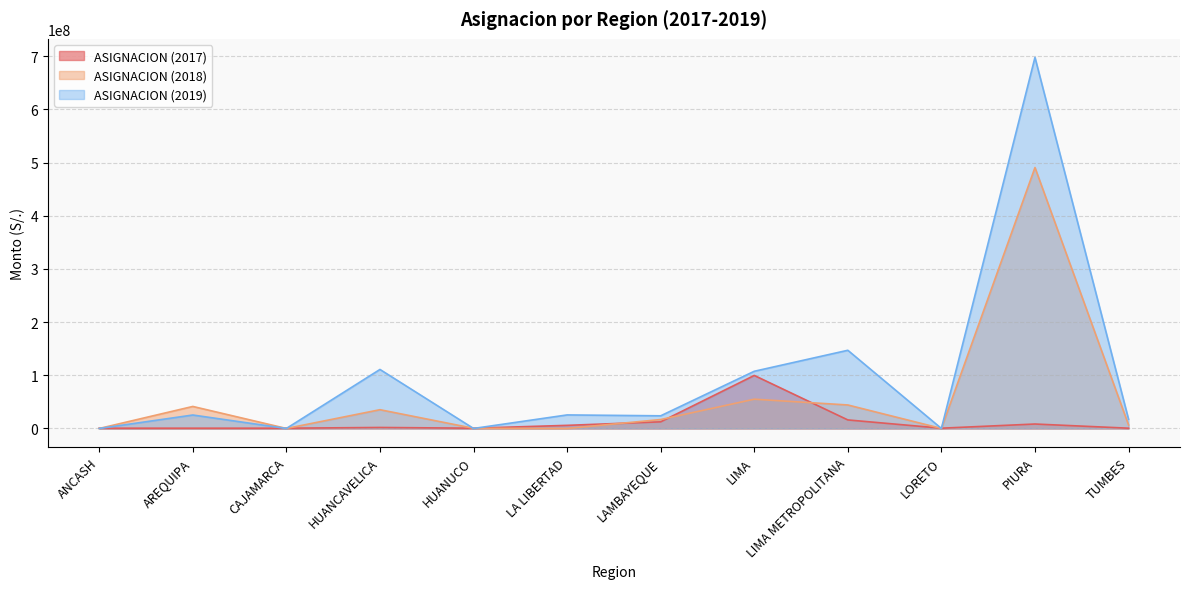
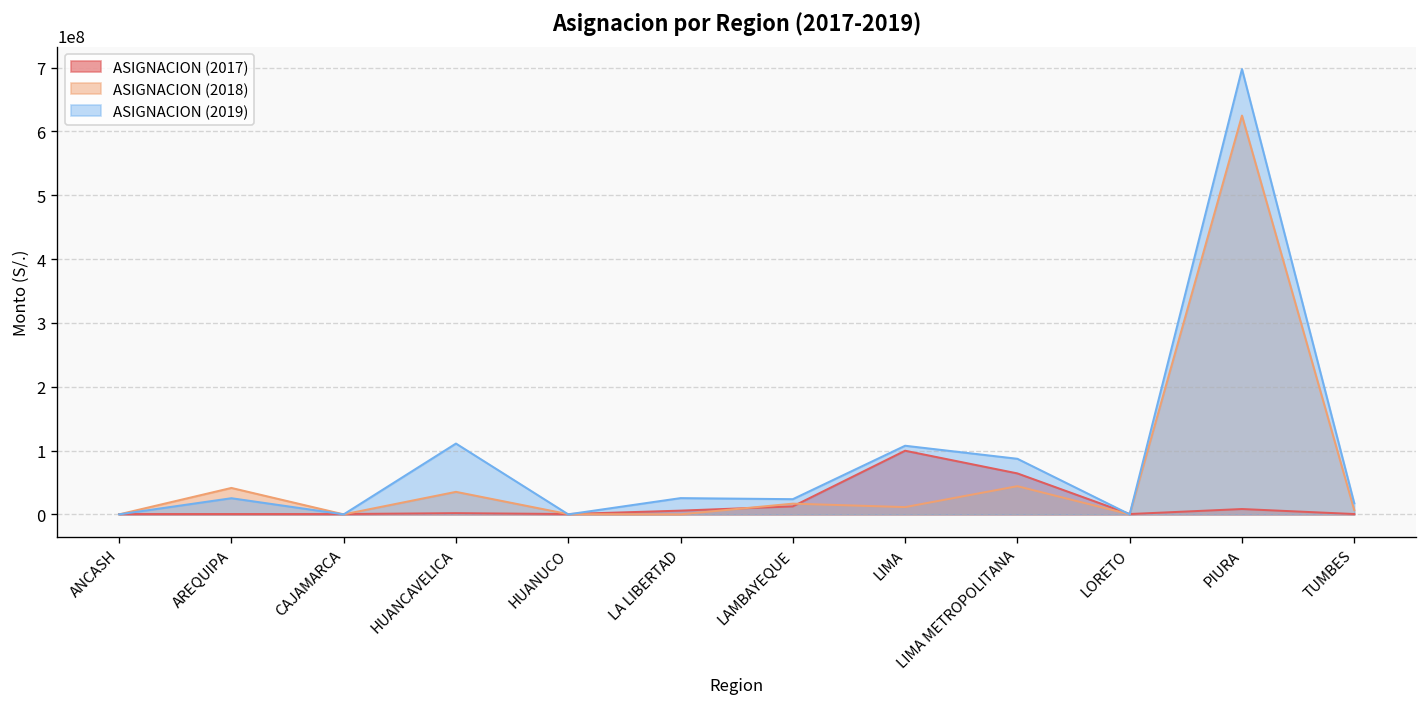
  {
    "ASIGNACION (2017)": {
      "AREQUIPA": 0,
      "HUANCAVELICA": 0,
      "LA LIBERTAD": 10000000,
      "LIMA": 100000000,
-     "LIMA METROPOLITANA": 20000000,
+     "LIMA METROPOLITANA": 60000000,
      "PIURA": 10000000,
      "TUMBES": 0
    },
    "ASIGNACION (2018)": {
      "AREQUIPA": 40000000,
      "HUANCAVELICA": 40000000,
      "LA LIBERTAD": 0,
-     "LIMA": 60000000,
+     "LIMA": 10000000,
      "LIMA METROPOLITANA": 40000000,
-     "PIURA": 490000000,
+     "PIURA": 620000000,
      "TUMBES": 10000000
    },
    "ASIGNACION (2019)": {
      "AREQUIPA": 30000000,
      "HUANCAVELICA": 110000000,
      "LA LIBERTAD": 30000000,
      "LAMBAYEQUE": 20000000,
      "LIMA": 110000000,
-     "LIMA METROPOLITANA": 150000000,
+     "LIMA METROPOLITANA": 90000000,
      "PIURA": 700000000,
      "TUMBES": 20000000
    }
  }
